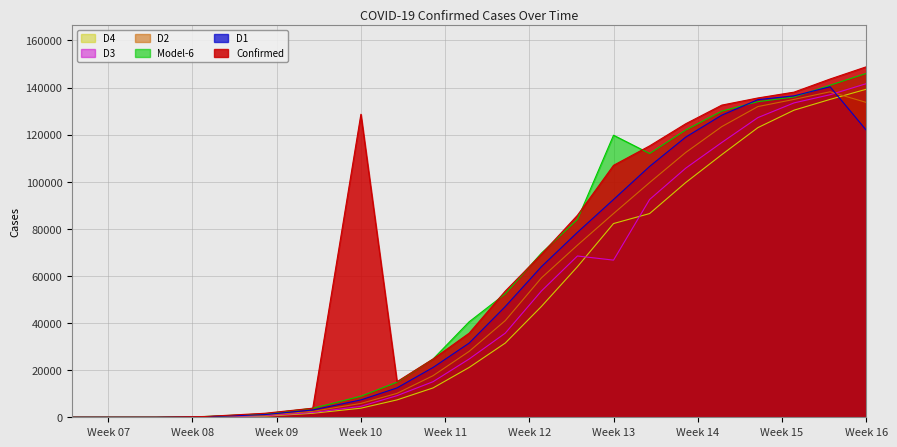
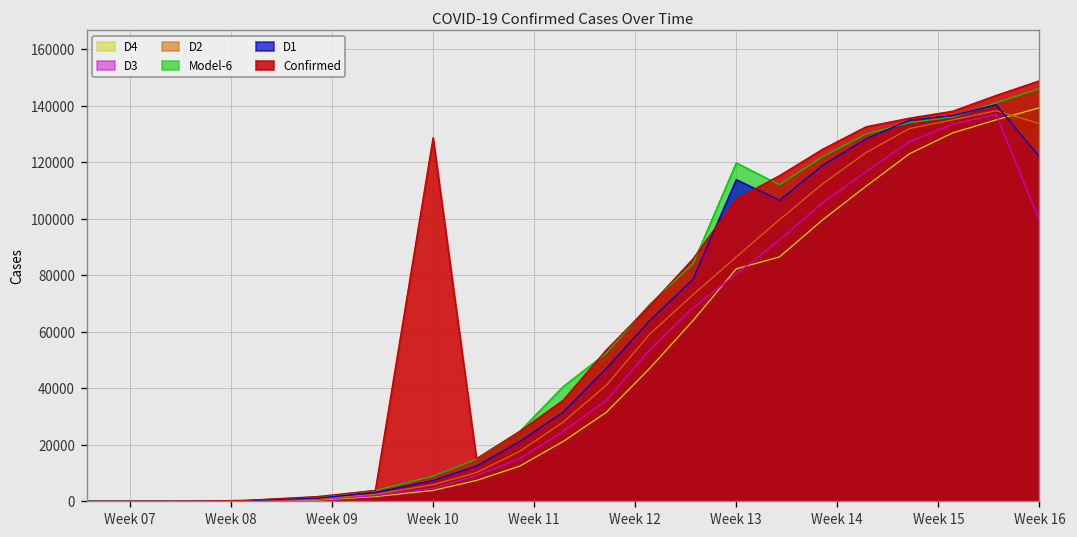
  {
    "D4": {
      "Week 13": 82000,
      "Week 16": 139000
    },
    "D3": {
-     "Week 13": 67000,
-     "Week 16": 142000
+     "Week 13": 80000,
+     "Week 16": 100000
    },
    "D2": {
      "Week 10": 6000,
      "Week 13": 86000,
      "Week 16": 134000
    },
    "Model-6": {
      "Week 10": 9000,
      "Week 13": 120000,
      "Week 16": 146000
    },
    "D1": {
      "Week 10": 7000,
-     "Week 13": 92000,
+     "Week 13": 114000,
      "Week 16": 122000
    },
    "Confirmed": {
      "Week 10": 129000,
      "Week 13": 107000,
      "Week 16": 149000
    }
  }
